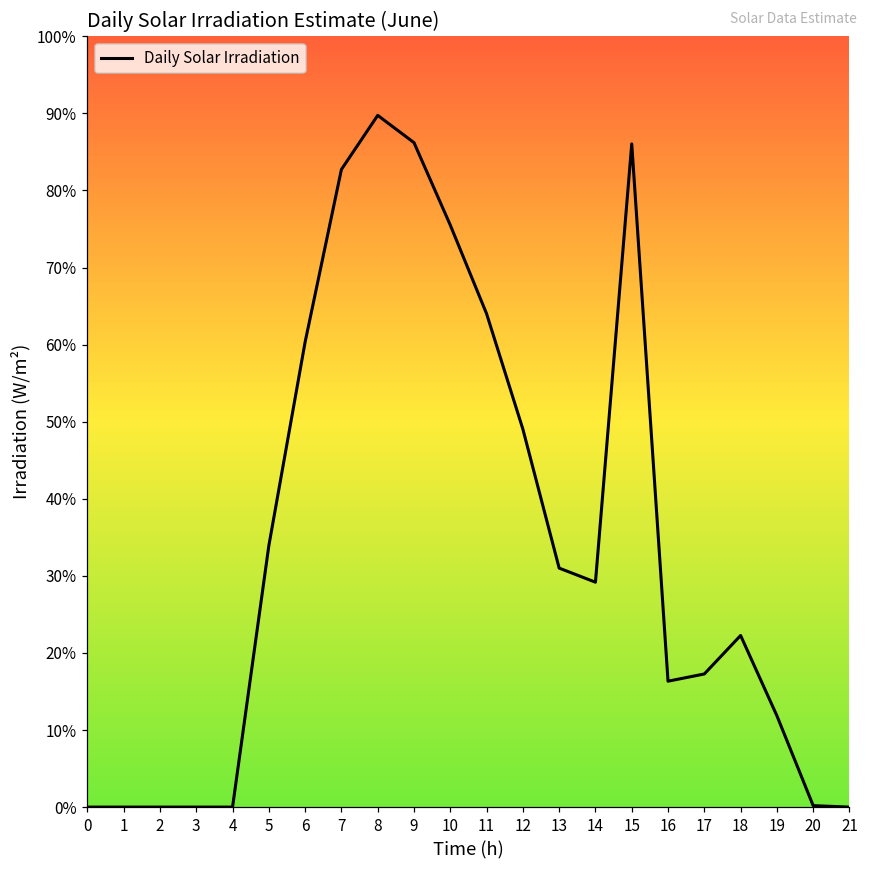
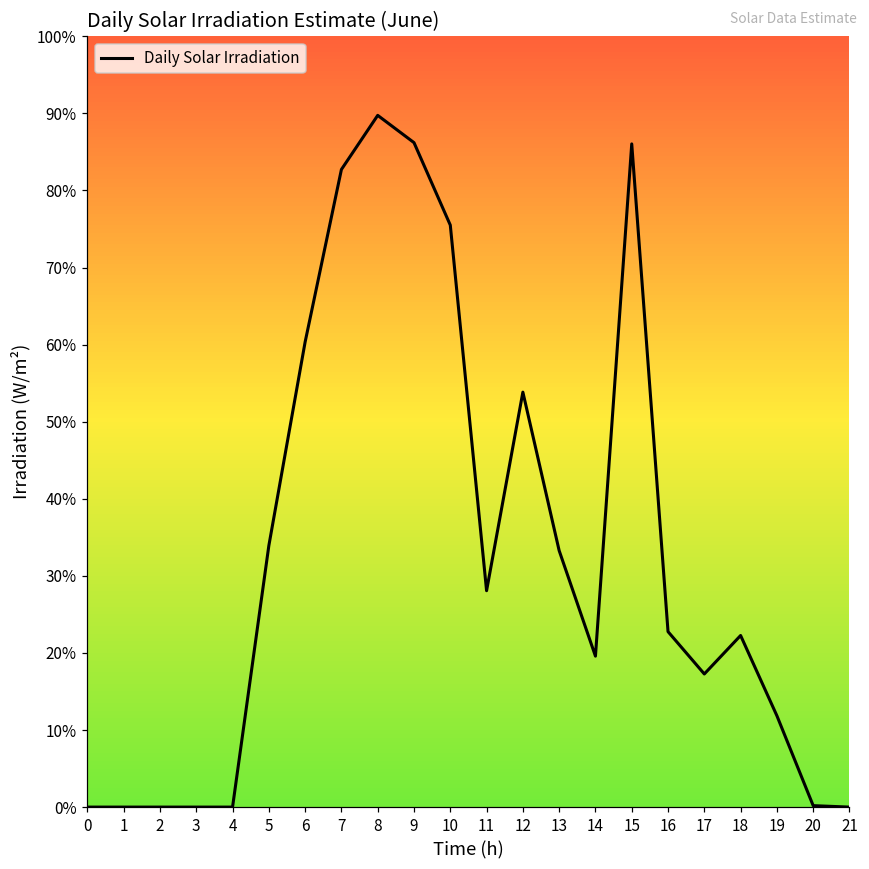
  {
    "0": "0%",
    "1": "0%",
    "2": "0%",
    "3": "0%",
    "4": "0%",
    "5": "34%",
    "6": "60%",
    "7": "83%",
    "8": "90%",
    "9": "86%",
    "10": "76%",
-   "11": "64%",
-   "12": "49%",
-   "13": "31%",
-   "14": "29%",
+   "11": "28%",
+   "12": "54%",
+   "13": "33%",
+   "14": "20%",
    "15": "86%",
-   "16": "16%",
+   "16": "23%",
    "17": "17%",
    "18": "22%",
    "19": "12%",
    "20": "0%",
    "21": "0%"
  }
